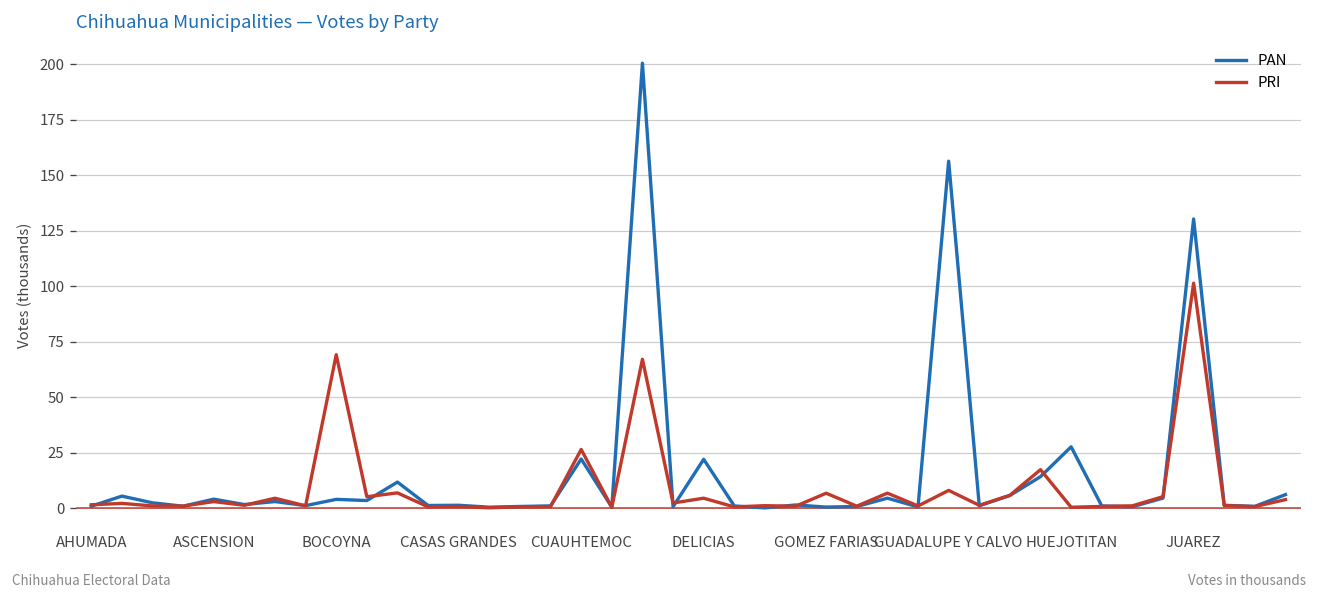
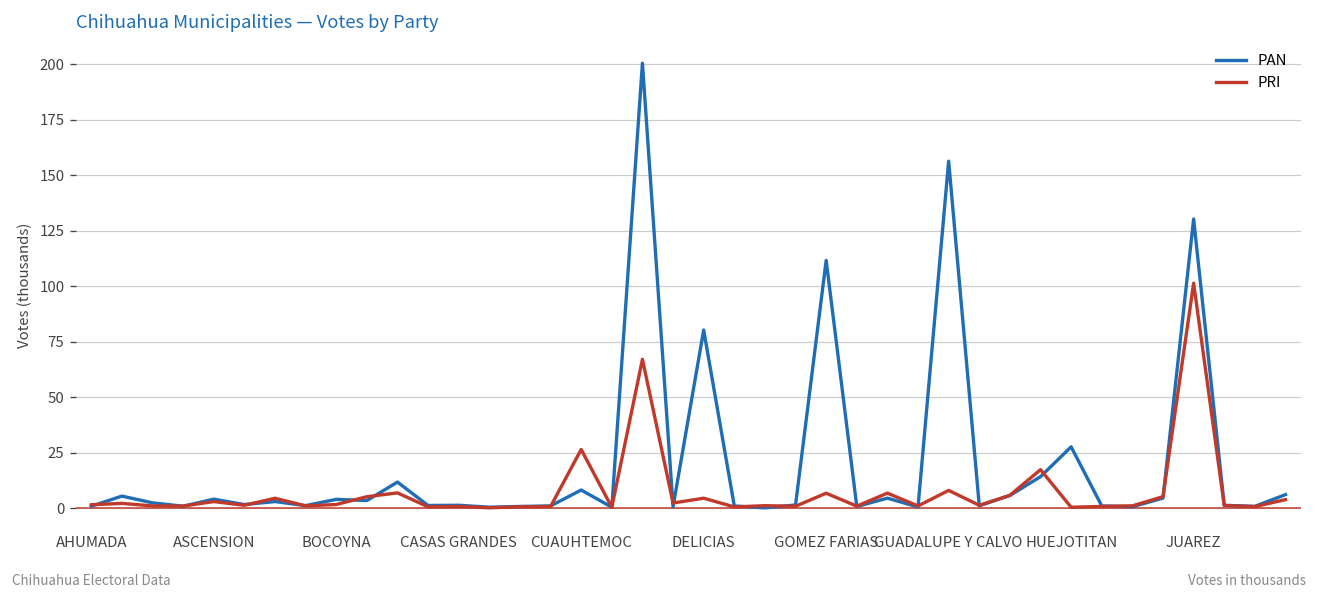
  {
    "PAN": {
      "BOCOYNA": 4,
-     "CUAUHTEMOC": 22,
-     "DELICIAS": 22,
-     "GOMEZ FARIAS": 1,
+     "CUAUHTEMOC": 8,
+     "DELICIAS": 80,
+     "GOMEZ FARIAS": 112,
      "GUADALUPE Y CALVO": 156,
      "HUEJOTITAN": 28,
      "JUAREZ": 130
    },
    "PRI": {
-     "BOCOYNA": 69,
+     "BOCOYNA": 2,
      "CUAUHTEMOC": 27,
      "DELICIAS": 5,
      "GOMEZ FARIAS": 7,
      "GUADALUPE Y CALVO": 8,
      "HUEJOTITAN": 0,
      "JUAREZ": 101
    }
  }
